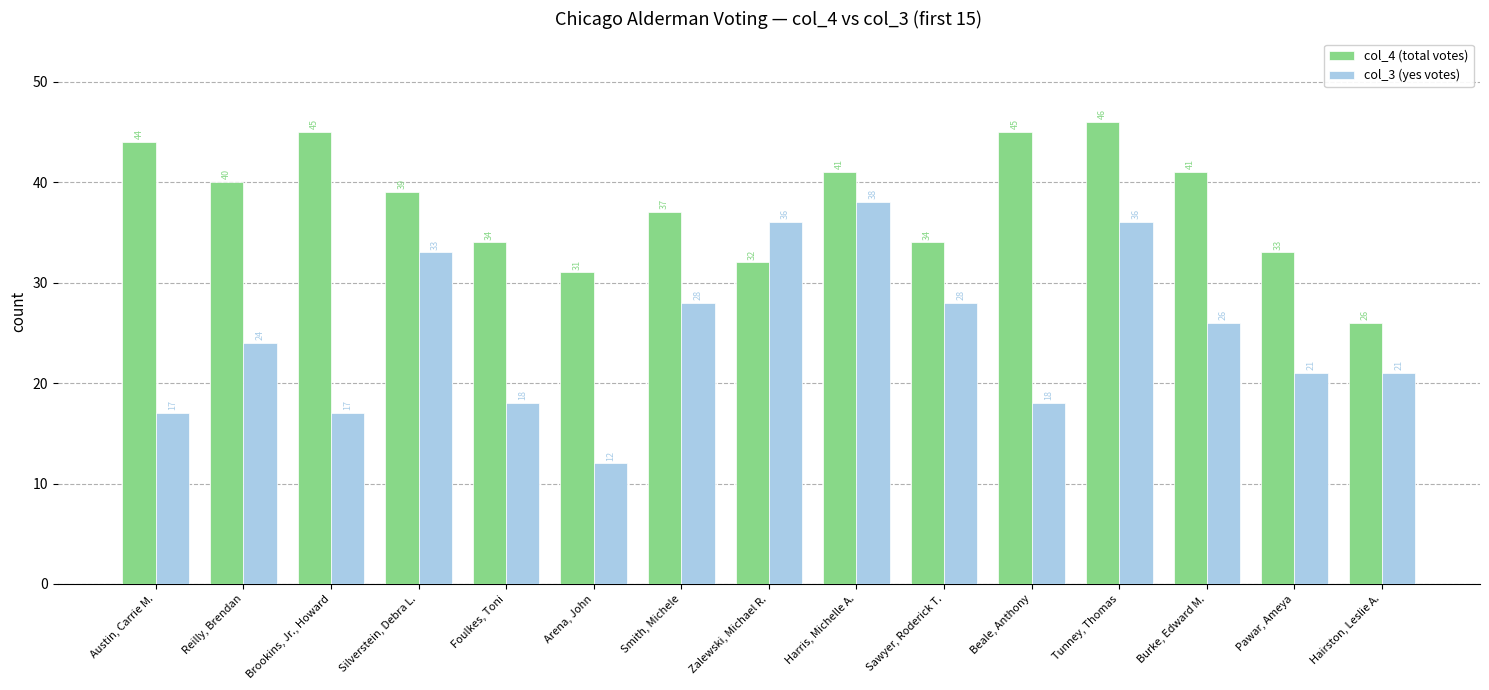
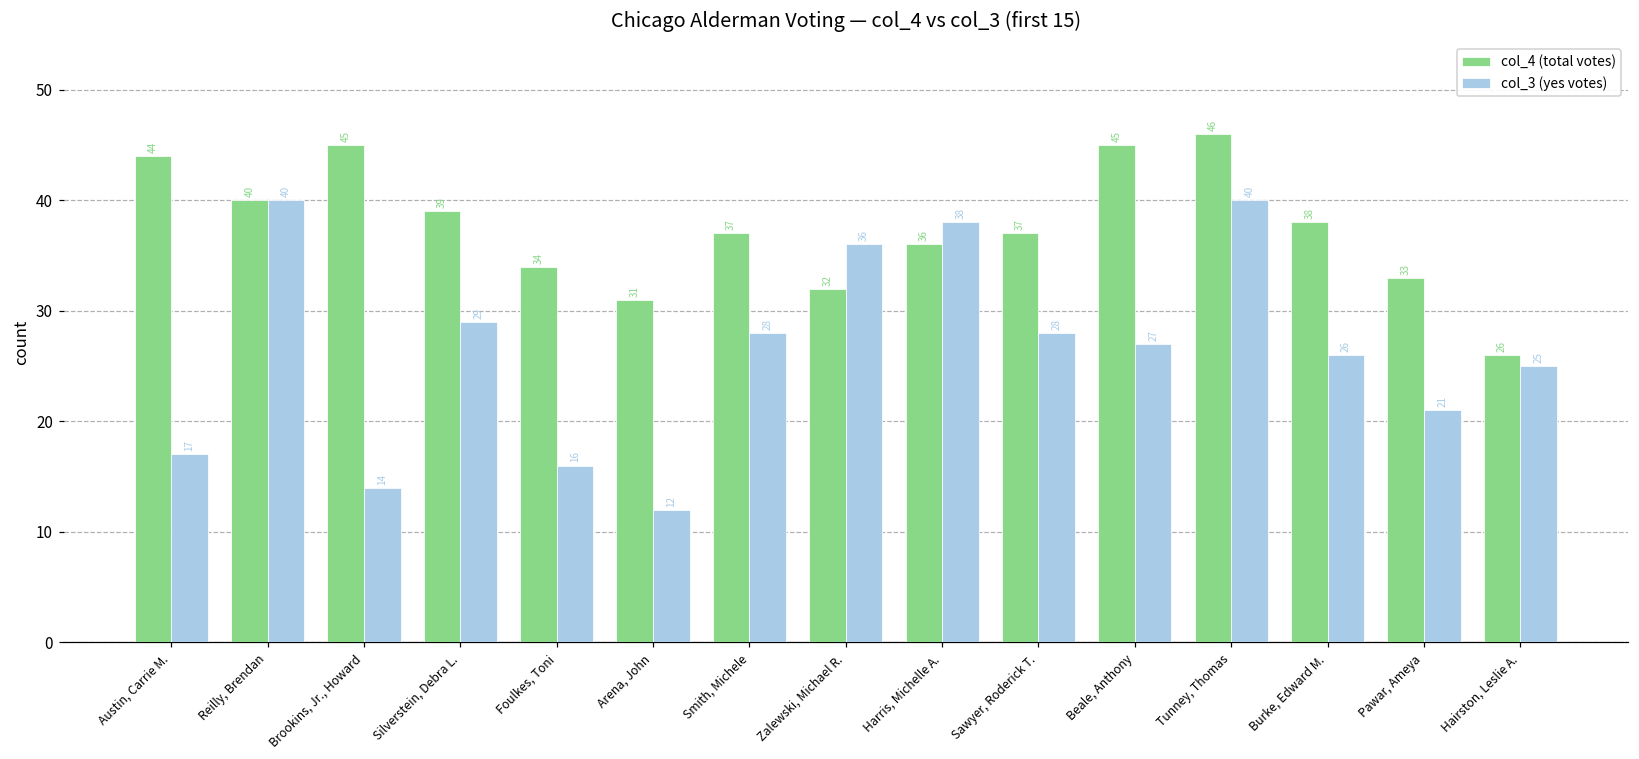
  {
    "col_4 (total votes)": {
      "Austin, Carrie M.": 44,
      "Reilly, Brendan": 40,
      "Brookins, Jr., Howard": 45,
      "Silverstein, Debra L.": 39,
      "Foulkes, Toni": 34,
      "Arena, John": 31,
      "Smith, Michele": 37,
      "Zalewski, Michael R.": 32,
-     "Harris, Michelle A.": 41,
-     "Sawyer, Roderick T.": 34,
+     "Harris, Michelle A.": 36,
+     "Sawyer, Roderick T.": 37,
      "Beale, Anthony": 45,
      "Tunney, Thomas": 46,
-     "Burke, Edward M.": 41,
+     "Burke, Edward M.": 38,
      "Pawar, Ameya": 33,
      "Hairston, Leslie A.": 26
    },
    "col_3 (yes votes)": {
      "Austin, Carrie M.": 17,
-     "Reilly, Brendan": 24,
-     "Brookins, Jr., Howard": 17,
-     "Silverstein, Debra L.": 33,
-     "Foulkes, Toni": 18,
+     "Reilly, Brendan": 40,
+     "Brookins, Jr., Howard": 14,
+     "Silverstein, Debra L.": 29,
+     "Foulkes, Toni": 16,
      "Arena, John": 12,
      "Smith, Michele": 28,
      "Zalewski, Michael R.": 36,
      "Harris, Michelle A.": 38,
      "Sawyer, Roderick T.": 28,
-     "Beale, Anthony": 18,
-     "Tunney, Thomas": 36,
+     "Beale, Anthony": 27,
+     "Tunney, Thomas": 40,
      "Burke, Edward M.": 26,
      "Pawar, Ameya": 21,
-     "Hairston, Leslie A.": 21
+     "Hairston, Leslie A.": 25
    }
  }
